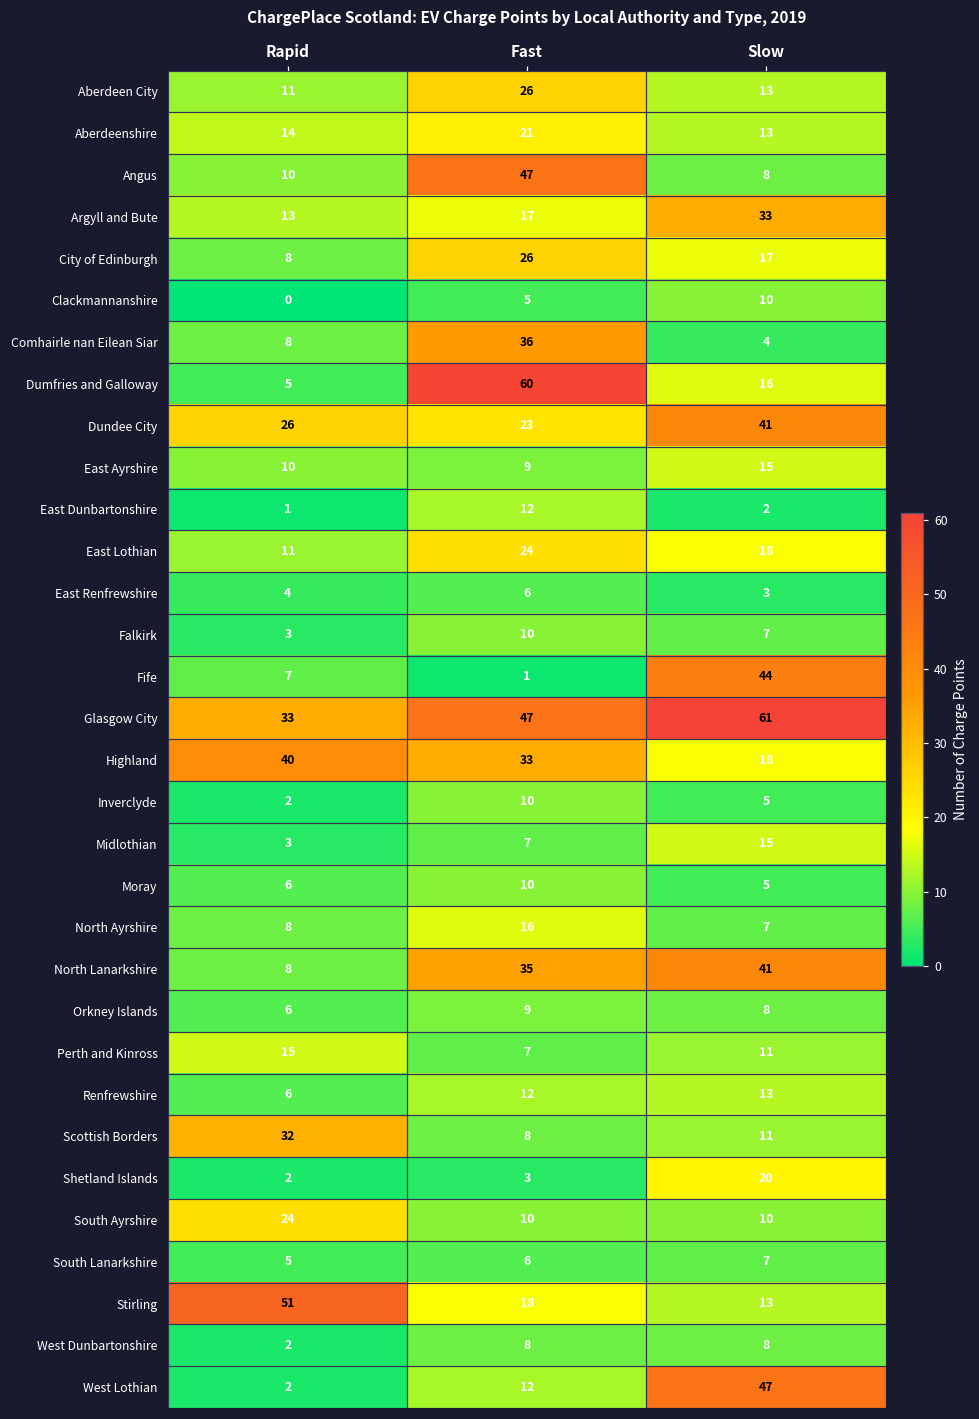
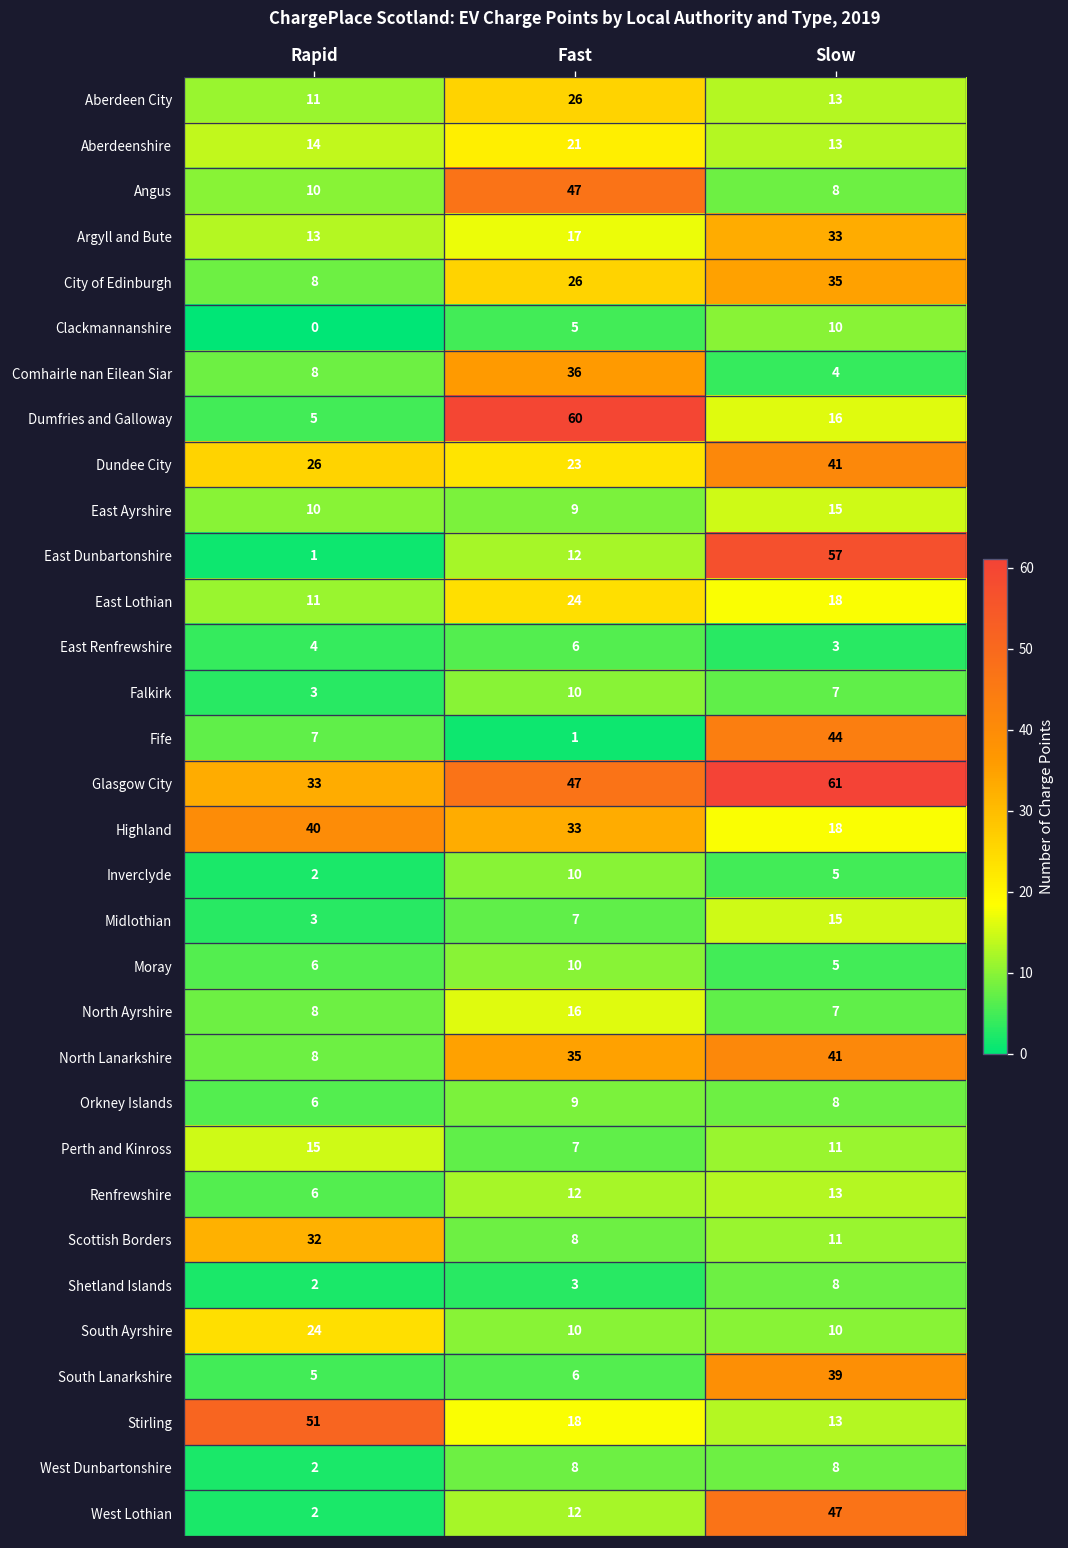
  {
    "Aberdeen City": {
      "Rapid": 11,
      "Fast": 26,
      "Slow": 13
    },
    "Aberdeenshire": {
      "Rapid": 14,
      "Fast": 21,
      "Slow": 13
    },
    "Angus": {
      "Rapid": 10,
      "Fast": 47,
      "Slow": 8
    },
    "Argyll and Bute": {
      "Rapid": 13,
      "Fast": 17,
      "Slow": 33
    },
    "City of Edinburgh": {
      "Rapid": 8,
      "Fast": 26,
-     "Slow": 17
+     "Slow": 35
    },
    "Clackmannanshire": {
      "Rapid": 0,
      "Fast": 5,
      "Slow": 10
    },
    "Comhairle nan Eilean Siar": {
      "Rapid": 8,
      "Fast": 36,
      "Slow": 4
    },
    "Dumfries and Galloway": {
      "Rapid": 5,
      "Fast": 60,
      "Slow": 16
    },
    "Dundee City": {
      "Rapid": 26,
      "Fast": 23,
      "Slow": 41
    },
    "East Ayrshire": {
      "Rapid": 10,
      "Fast": 9,
      "Slow": 15
    },
    "East Dunbartonshire": {
      "Rapid": 1,
      "Fast": 12,
-     "Slow": 2
+     "Slow": 57
    },
    "East Lothian": {
      "Rapid": 11,
      "Fast": 24,
      "Slow": 18
    },
    "East Renfrewshire": {
      "Rapid": 4,
      "Fast": 6,
      "Slow": 3
    },
    "Falkirk": {
      "Rapid": 3,
      "Fast": 10,
      "Slow": 7
    },
    "Fife": {
      "Rapid": 7,
      "Fast": 1,
      "Slow": 44
    },
    "Glasgow City": {
      "Rapid": 33,
      "Fast": 47,
      "Slow": 61
    },
    "Highland": {
      "Rapid": 40,
      "Fast": 33,
      "Slow": 18
    },
    "Inverclyde": {
      "Rapid": 2,
      "Fast": 10,
      "Slow": 5
    },
    "Midlothian": {
      "Rapid": 3,
      "Fast": 7,
      "Slow": 15
    },
    "Moray": {
      "Rapid": 6,
      "Fast": 10,
      "Slow": 5
    },
    "North Ayrshire": {
      "Rapid": 8,
      "Fast": 16,
      "Slow": 7
    },
    "North Lanarkshire": {
      "Rapid": 8,
      "Fast": 35,
      "Slow": 41
    },
    "Orkney Islands": {
      "Rapid": 6,
      "Fast": 9,
      "Slow": 8
    },
    "Perth and Kinross": {
      "Rapid": 15,
      "Fast": 7,
      "Slow": 11
    },
    "Renfrewshire": {
      "Rapid": 6,
      "Fast": 12,
      "Slow": 13
    },
    "Scottish Borders": {
      "Rapid": 32,
      "Fast": 8,
      "Slow": 11
    },
    "Shetland Islands": {
      "Rapid": 2,
      "Fast": 3,
-     "Slow": 20
+     "Slow": 8
    },
    "South Ayrshire": {
      "Rapid": 24,
      "Fast": 10,
      "Slow": 10
    },
    "South Lanarkshire": {
      "Rapid": 5,
      "Fast": 6,
-     "Slow": 7
+     "Slow": 39
    },
    "Stirling": {
      "Rapid": 51,
      "Fast": 18,
      "Slow": 13
    },
    "West Dunbartonshire": {
      "Rapid": 2,
      "Fast": 8,
      "Slow": 8
    },
    "West Lothian": {
      "Rapid": 2,
      "Fast": 12,
      "Slow": 47
    }
  }
